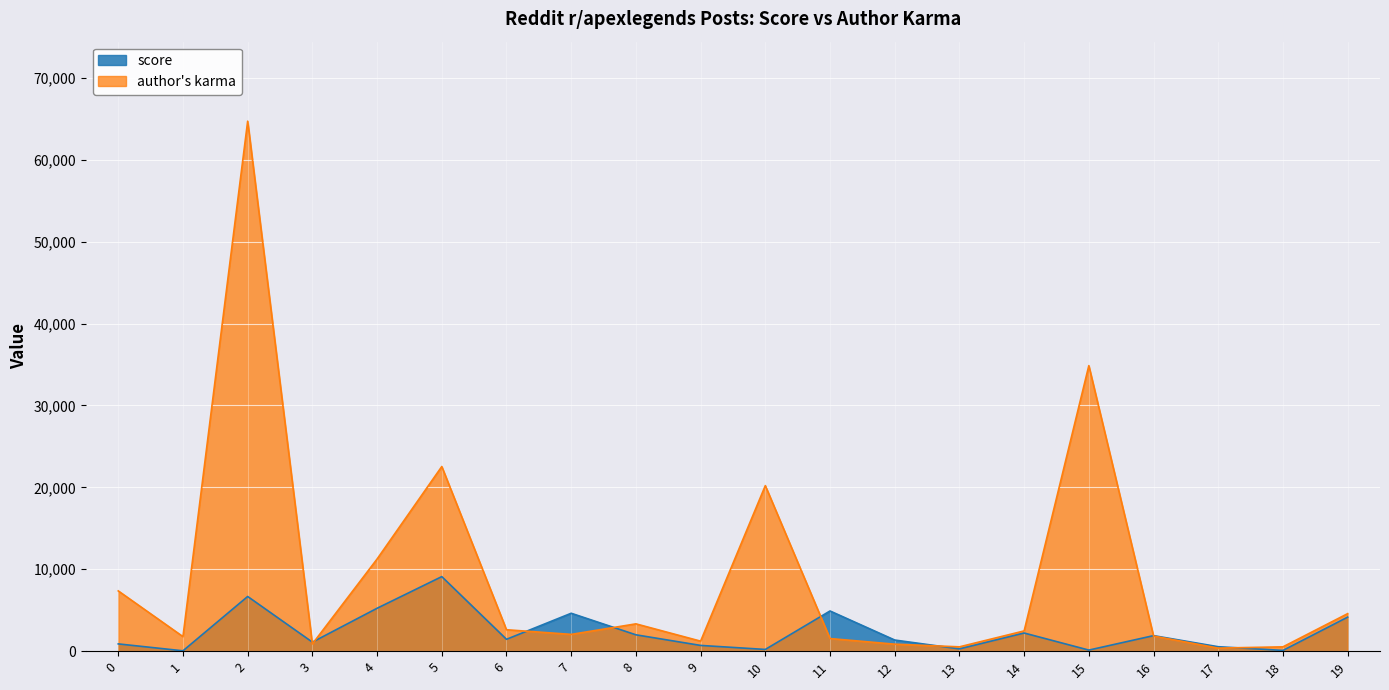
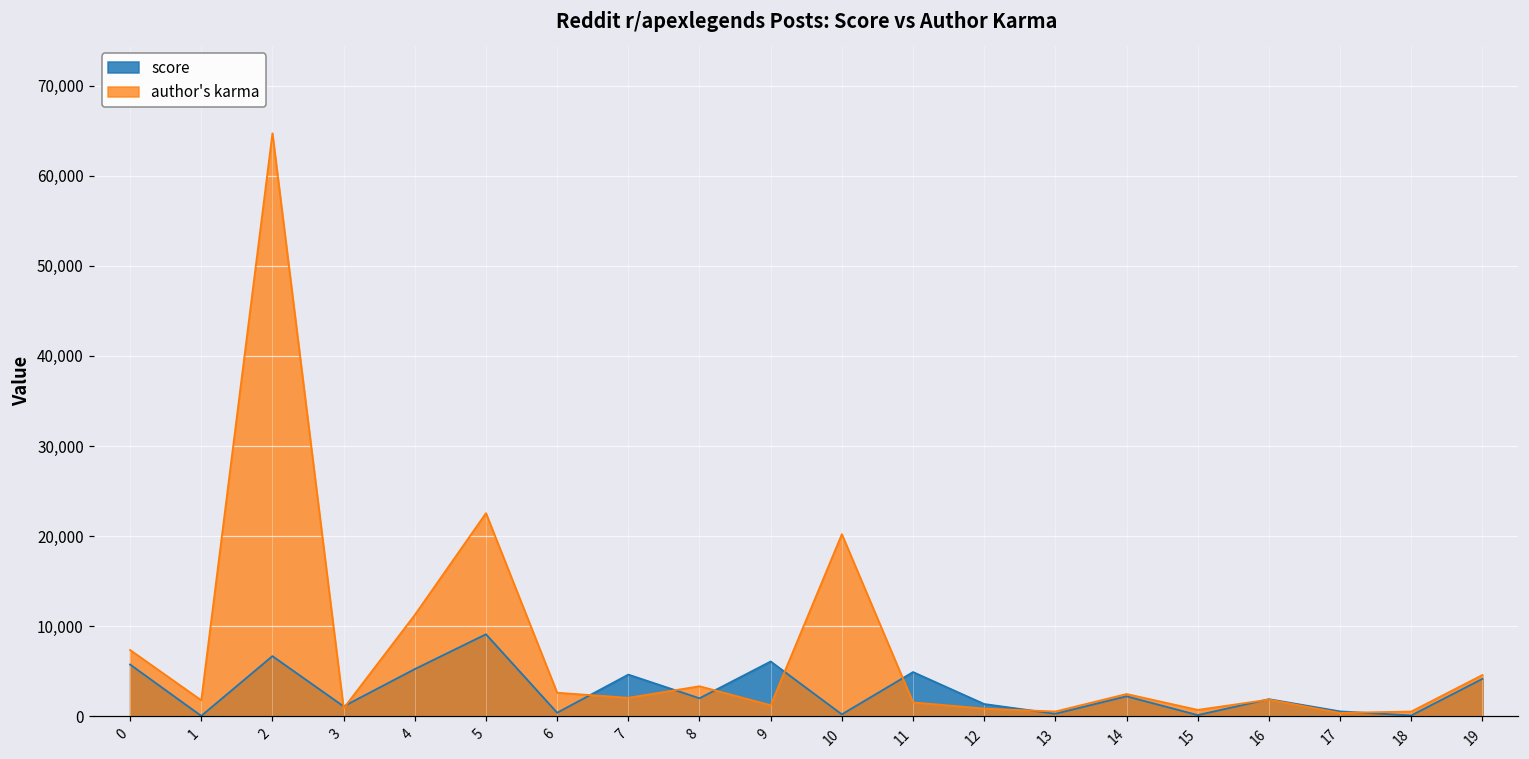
  {
    "score": {
-     "0": "1,000",
+     "0": "6,000",
      "1": "0",
      "2": "7,000",
      "4": "5,000",
      "5": "9,000",
-     "6": "1,000",
+     "6": "0",
      "7": "5,000",
      "8": "2,000",
-     "9": "1,000",
+     "9": "6,000",
      "10": "0",
      "11": "5,000",
      "12": "1,000",
      "15": "0",
      "18": "0",
      "19": "4,000"
    },
    "author's karma": {
      "0": "7,000",
      "1": "2,000",
      "2": "65,000",
      "4": "11,000",
      "5": "23,000",
      "6": "3,000",
      "7": "2,000",
      "8": "3,000",
      "9": "1,000",
      "10": "20,000",
      "11": "2,000",
      "12": "1,000",
-     "15": "35,000",
+     "15": "1,000",
      "18": "1,000",
      "19": "5,000"
    }
  }
